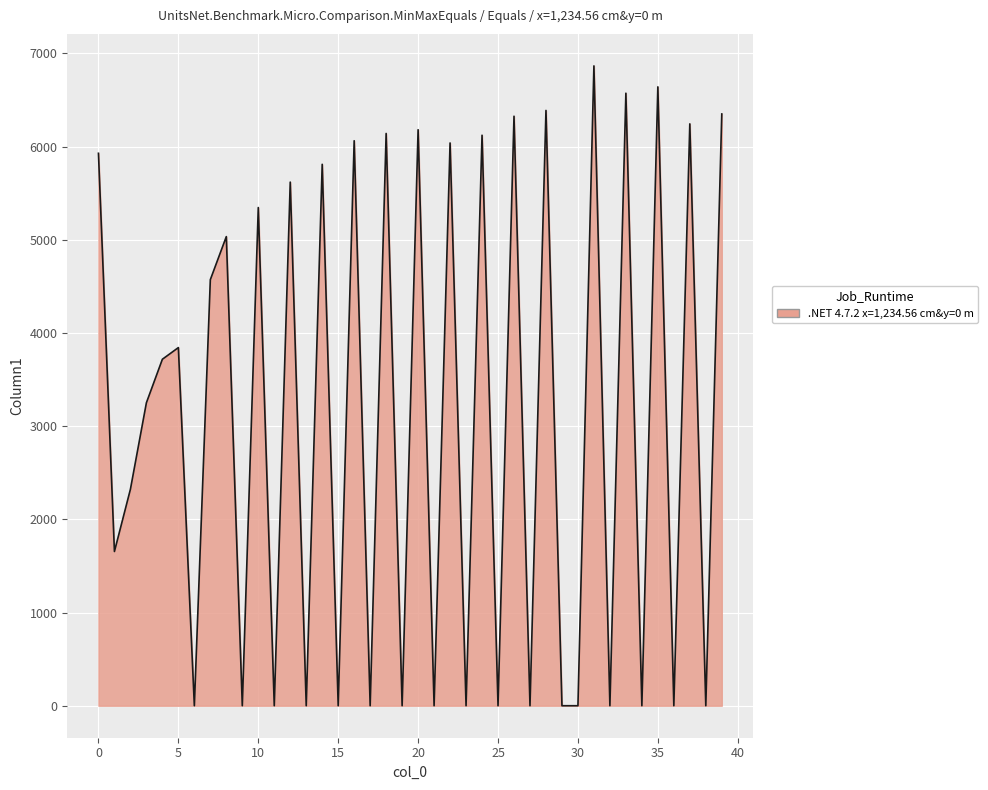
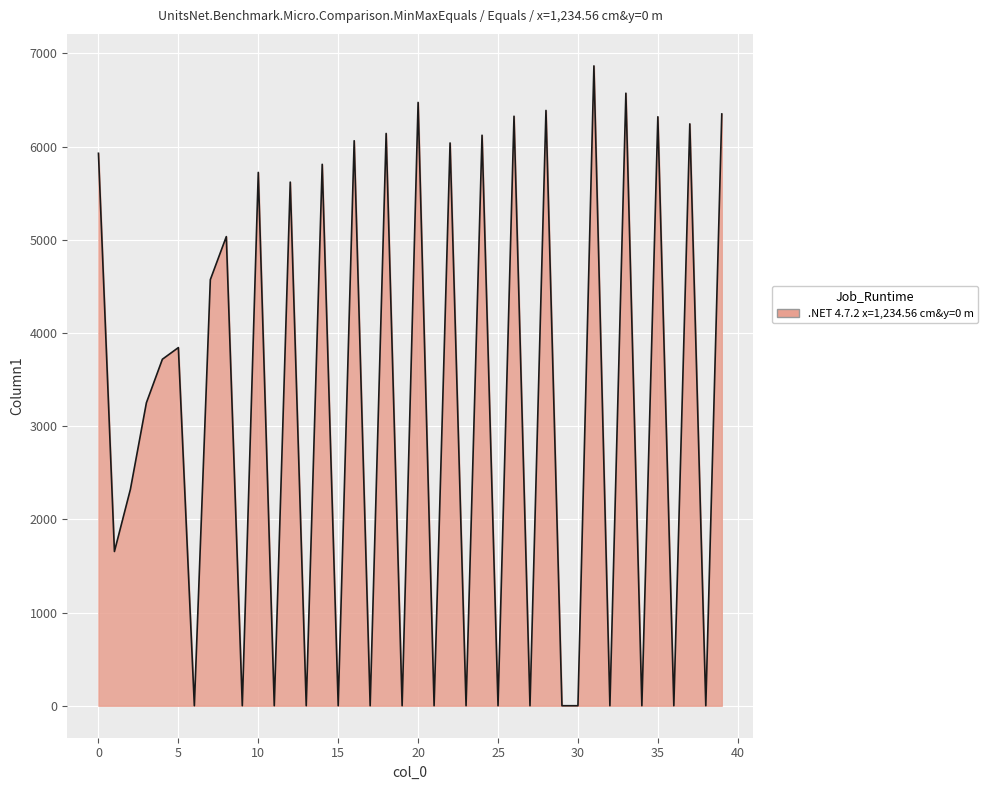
  {
    "0": 5900,
    "5": 3800,
-   "10": 5300,
+   "10": 5700,
    "15": 0,
-   "20": 6200,
+   "20": 6500,
    "25": 0,
    "30": 0,
-   "35": 6600
+   "35": 6300
  }
